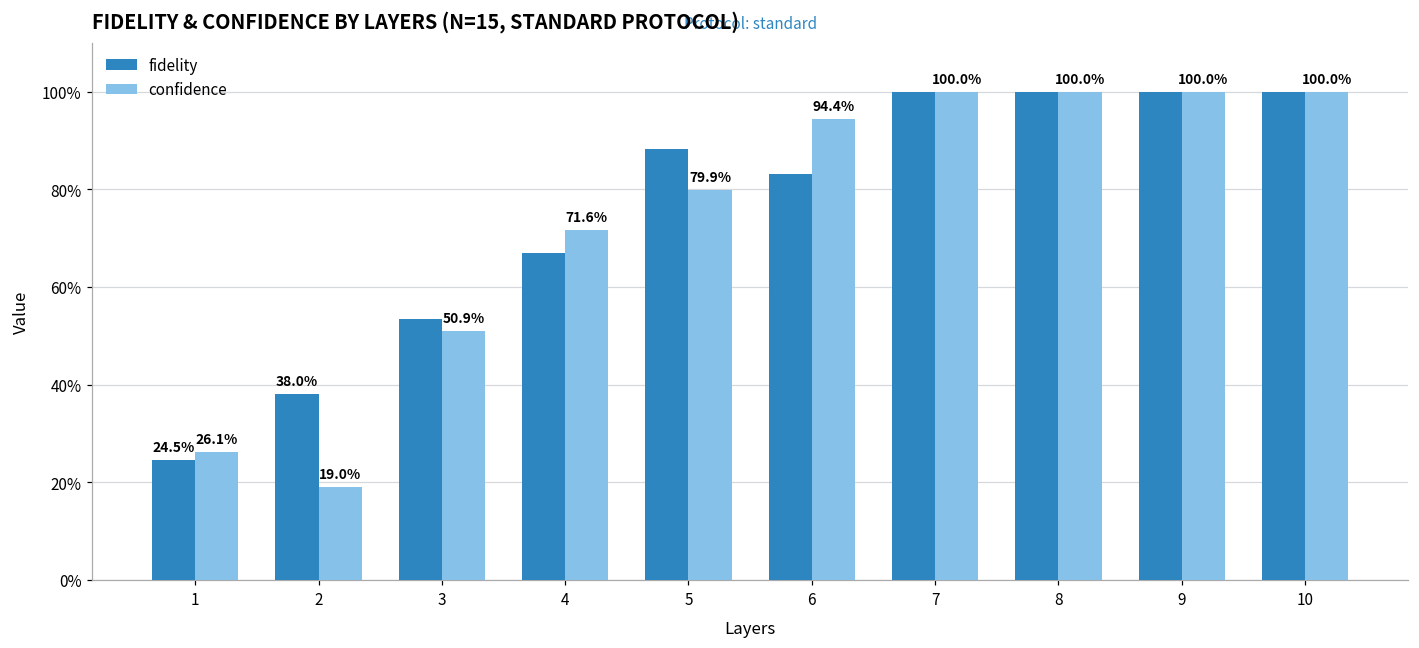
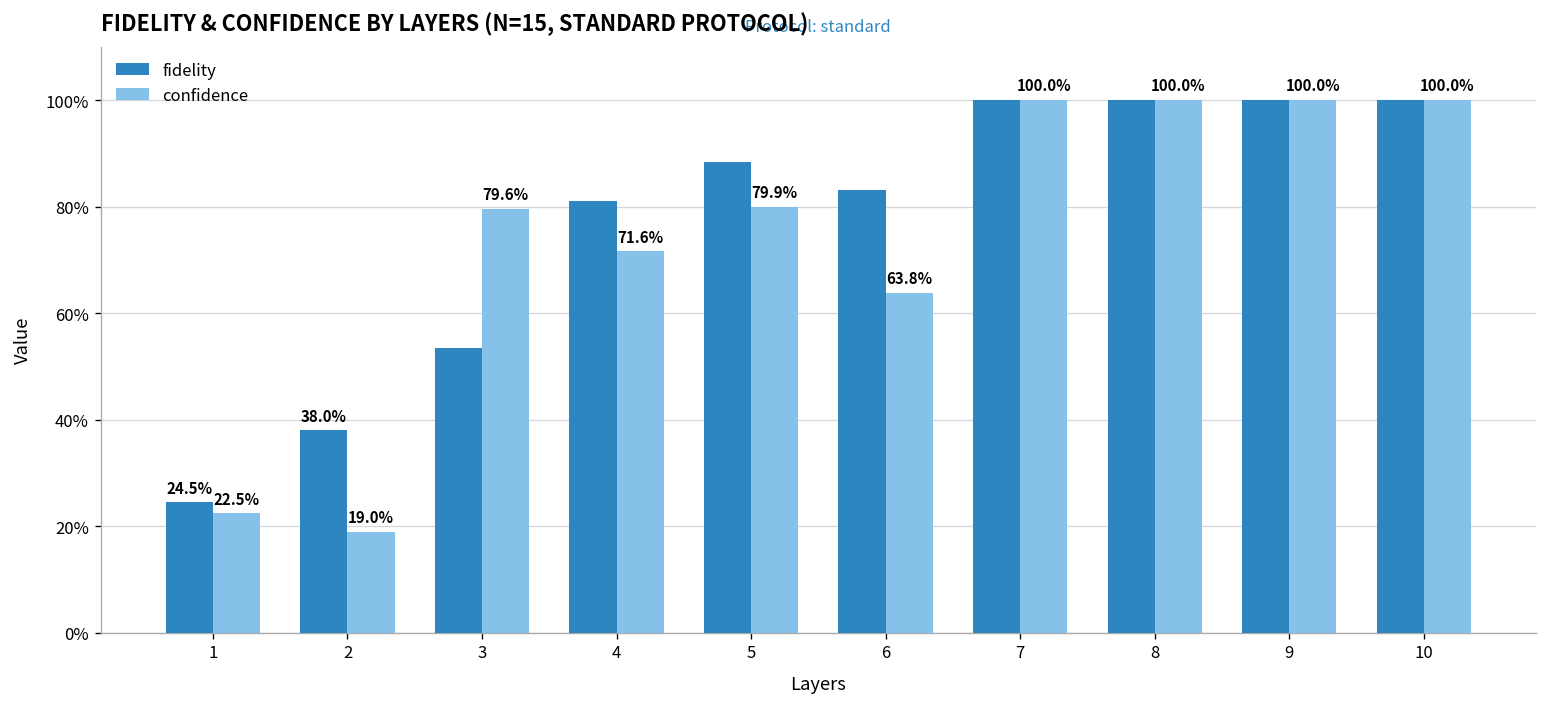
  {
    "fidelity": {
      "3": "54%",
-     "4": "67%",
+     "4": "81%",
      "5": "88%",
      "6": "83%",
      "7": "100%",
      "8": "100%",
      "9": "100%",
      "10": "100%"
    },
    "confidence": {
-     "1": "26.1%",
+     "1": "22.5%",
      "2": "19.0%",
-     "3": "50.9%",
+     "3": "79.6%",
      "4": "71.6%",
      "5": "79.9%",
-     "6": "94.4%",
+     "6": "63.8%",
      "7": "100.0%",
      "8": "100.0%",
      "9": "100.0%",
      "10": "100.0%"
    }
  }
